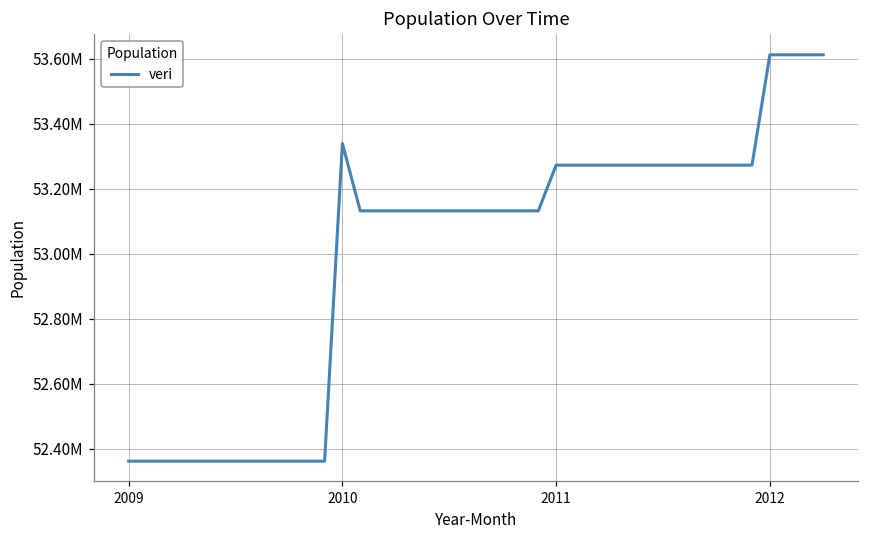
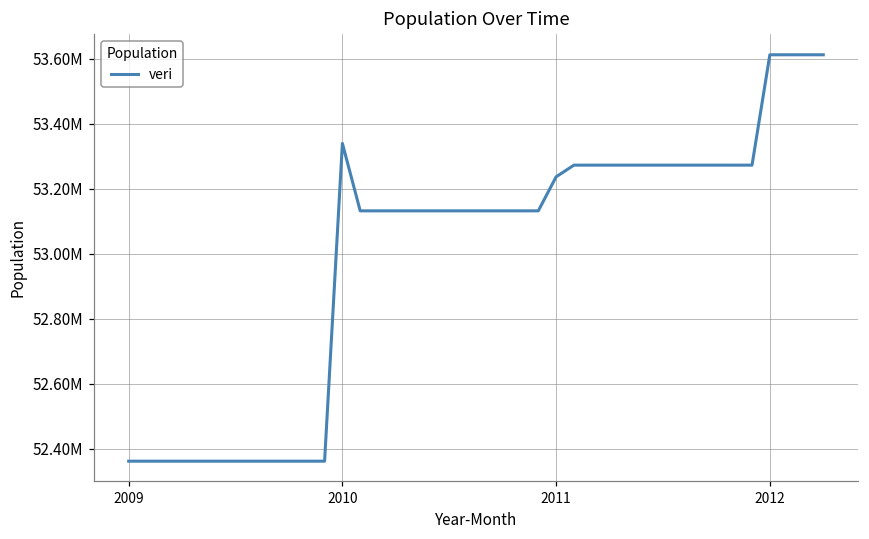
  {
    "2009": 52360000,
    "2010": 53340000,
-   "2011": 53270000,
+   "2011": 53240000,
    "2012": 53610000
  }
